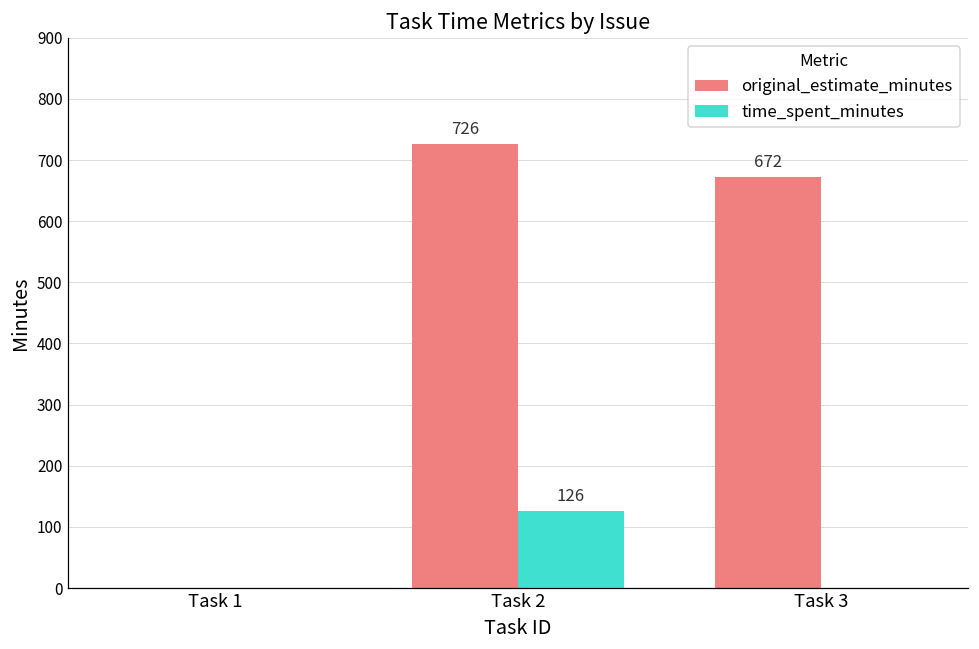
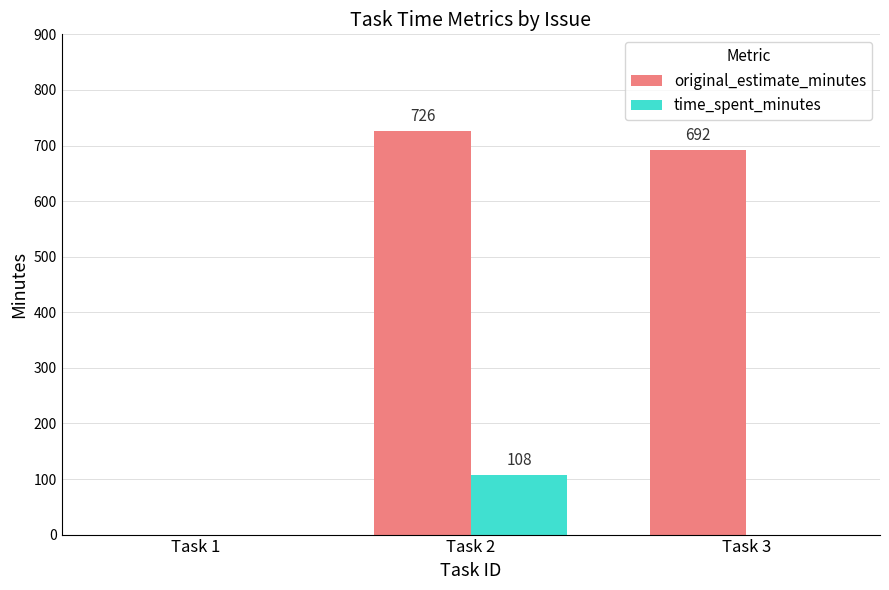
  {
    "original_estimate_minutes": {
      "Task 2": 726,
-     "Task 3": 672
+     "Task 3": 692
    },
    "time_spent_minutes": {
-     "Task 2": 126
+     "Task 2": 108
    }
  }
